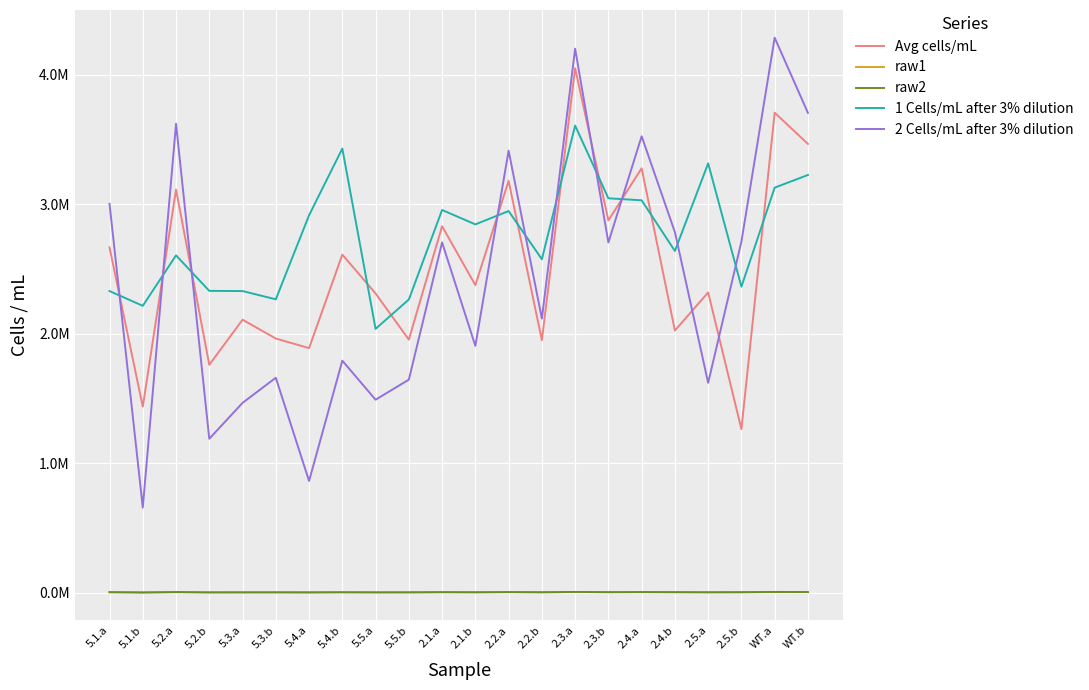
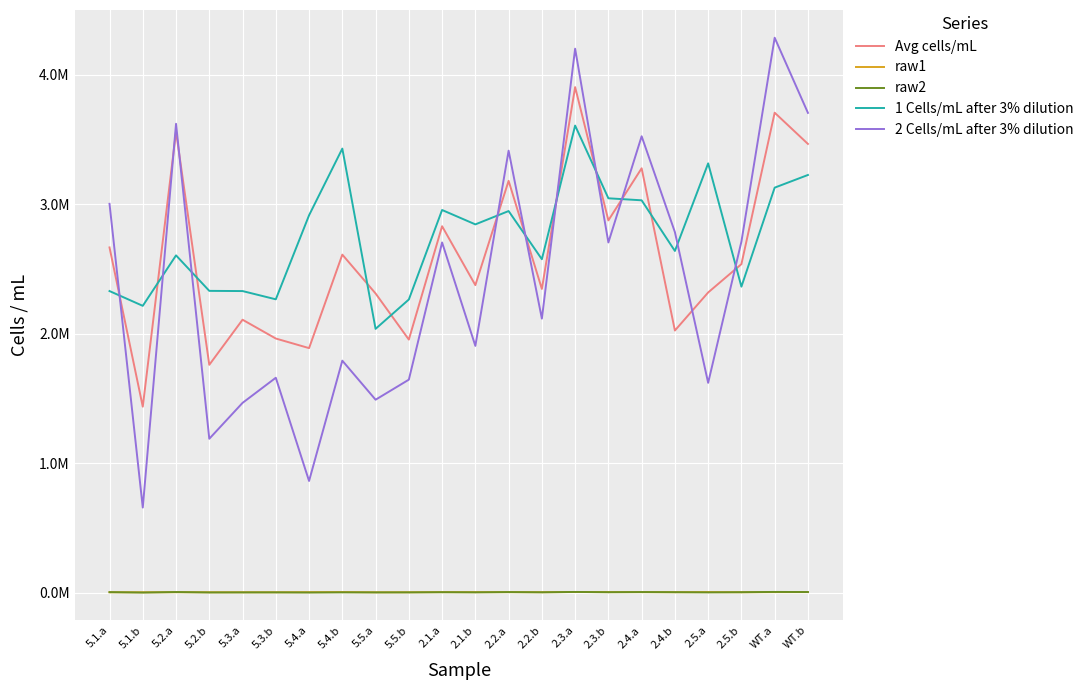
  {
    "Avg cells/mL": {
      "5.1.a": 2670000,
      "5.1.b": 1440000,
-     "5.2.a": 3110000,
+     "5.2.a": 3560000,
      "5.2.b": 1760000,
      "5.3.a": 2110000,
      "5.3.b": 1960000,
      "5.4.a": 1890000,
      "5.4.b": 2610000,
      "5.5.a": 2310000,
      "5.5.b": 1950000,
      "2.1.a": 2830000,
      "2.1.b": 2370000,
      "2.2.a": 3180000,
-     "2.2.b": 1950000,
-     "2.3.a": 4050000,
+     "2.2.b": 2350000,
+     "2.3.a": 3900000,
      "2.3.b": 2870000,
      "2.4.a": 3280000,
      "2.4.b": 2020000,
      "2.5.a": 2320000,
-     "2.5.b": 1260000,
+     "2.5.b": 2540000,
      "WT.a": 3710000,
      "WT.b": 3470000
    },
    "1 Cells/mL after 3% dilution": {
      "5.1.a": 2330000,
      "5.1.b": 2210000,
      "5.2.a": 2600000,
      "5.2.b": 2330000,
      "5.3.a": 2330000,
      "5.3.b": 2270000,
      "5.4.a": 2910000,
      "5.4.b": 3430000,
      "5.5.a": 2040000,
      "5.5.b": 2260000,
      "2.1.a": 2950000,
      "2.1.b": 2840000,
      "2.2.a": 2950000,
      "2.2.b": 2570000,
      "2.3.a": 3610000,
      "2.3.b": 3050000,
      "2.4.a": 3030000,
      "2.4.b": 2640000,
      "2.5.a": 3310000,
      "2.5.b": 2360000,
      "WT.a": 3130000,
      "WT.b": 3230000
    },
    "2 Cells/mL after 3% dilution": {
      "5.1.a": 3000000,
      "5.1.b": 660000,
      "5.2.a": 3620000,
      "5.2.b": 1190000,
      "5.3.a": 1470000,
      "5.3.b": 1660000,
      "5.4.a": 860000,
      "5.4.b": 1790000,
      "5.5.a": 1490000,
      "5.5.b": 1640000,
      "2.1.a": 2700000,
      "2.1.b": 1910000,
      "2.2.a": 3410000,
      "2.2.b": 2120000,
      "2.3.a": 4200000,
      "2.3.b": 2700000,
      "2.4.a": 3520000,
      "2.4.b": 2780000,
      "2.5.a": 1620000,
      "2.5.b": 2710000,
      "WT.a": 4280000,
      "WT.b": 3700000
    }
  }
